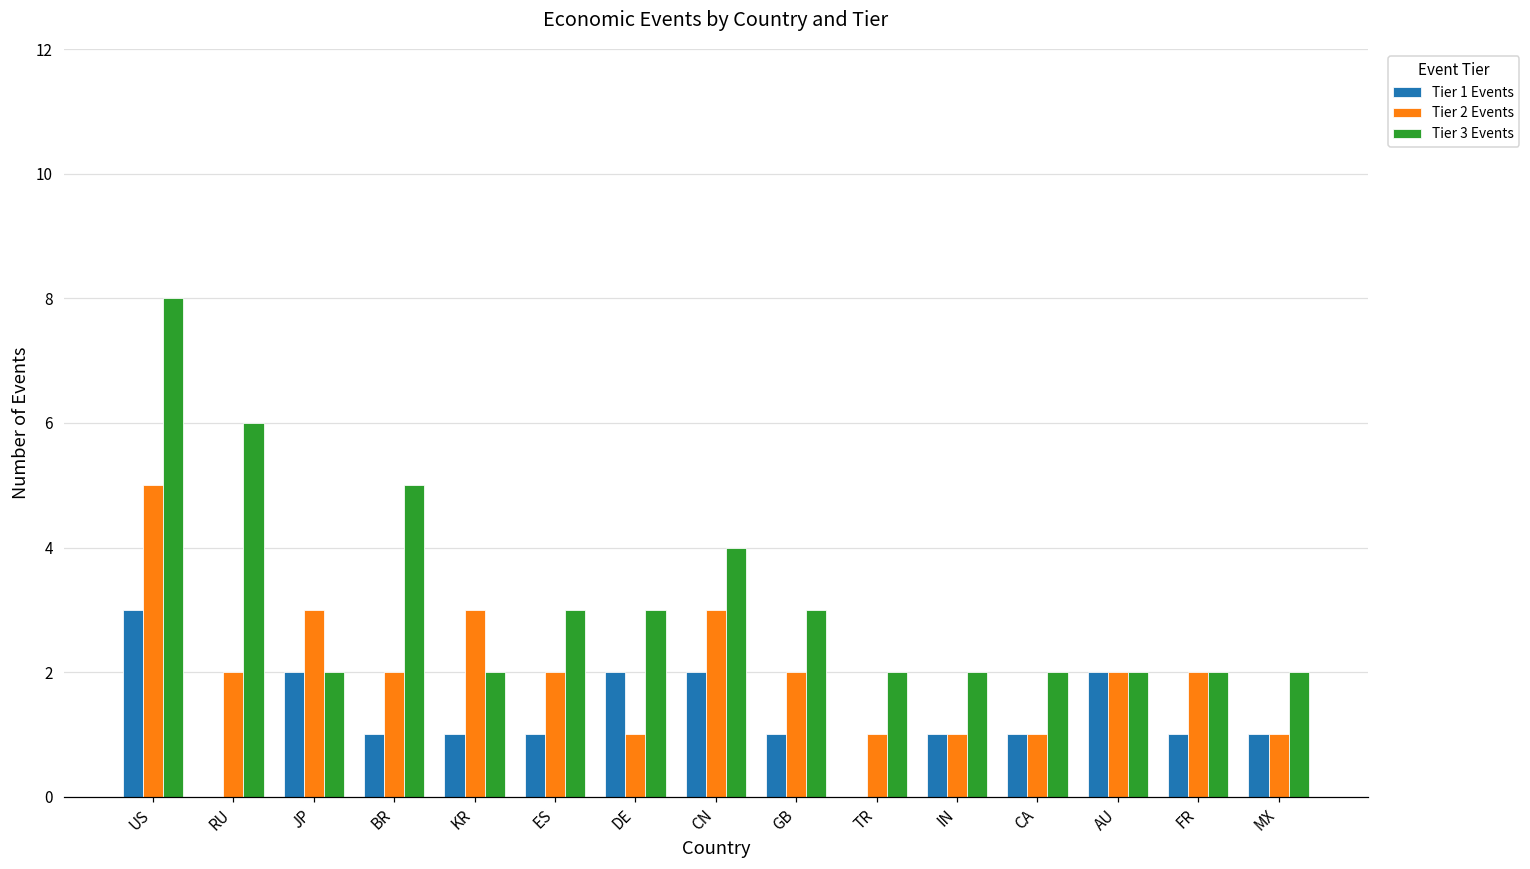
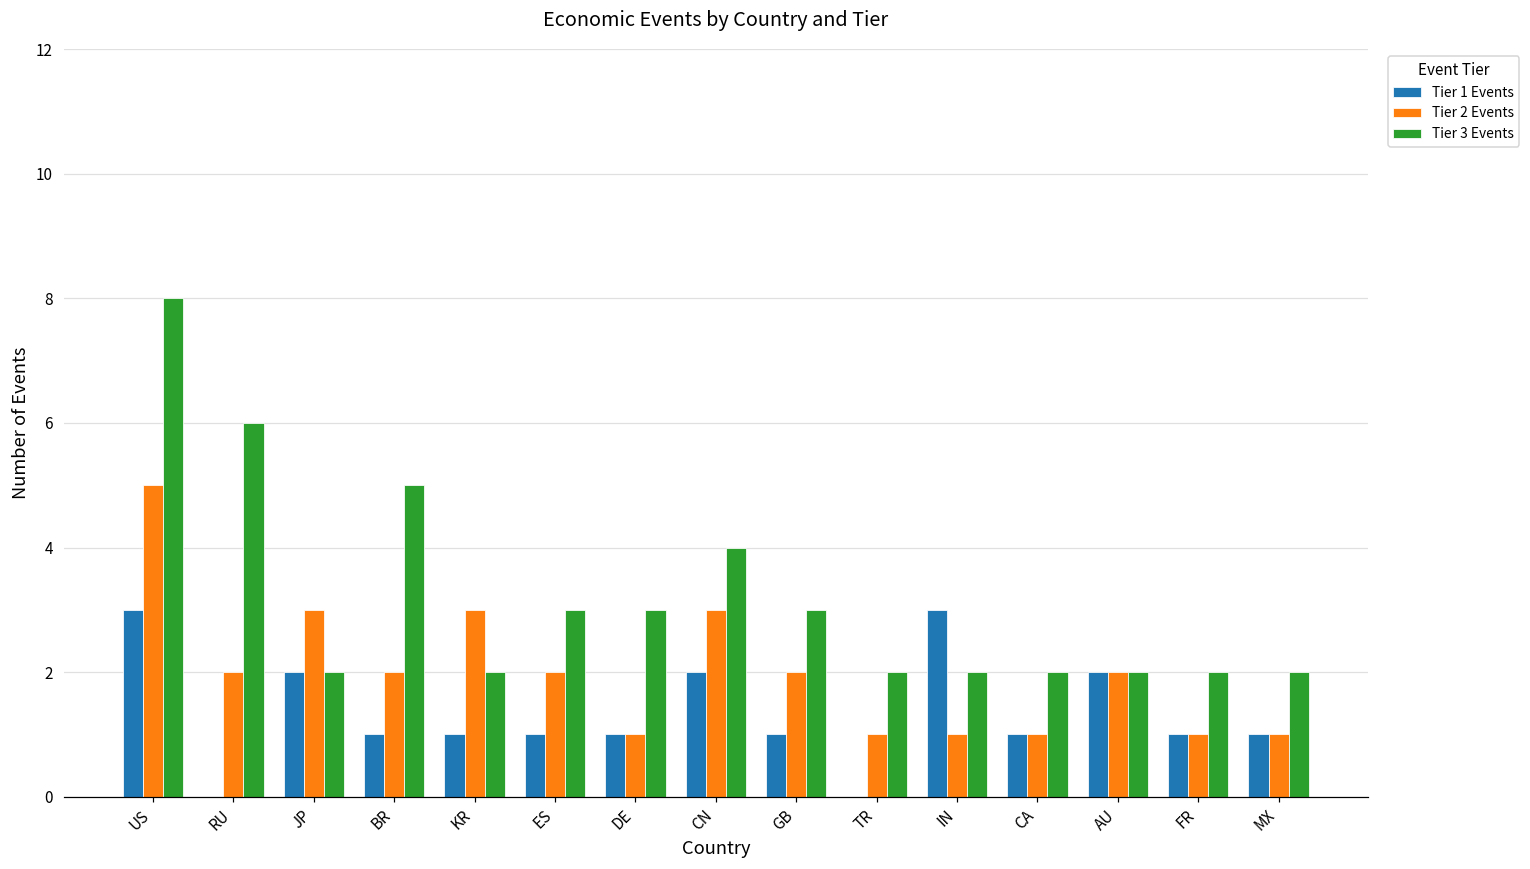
  {
    "Tier 1 Events": {
      "US": 3,
      "RU": 0,
      "JP": 2,
      "BR": 1,
      "KR": 1,
      "ES": 1,
-     "DE": 2,
+     "DE": 1,
      "CN": 2,
      "GB": 1,
      "TR": 0,
-     "IN": 1,
+     "IN": 3,
      "CA": 1,
      "AU": 2,
      "FR": 1,
      "MX": 1
    },
    "Tier 2 Events": {
      "US": 5,
      "RU": 2,
      "JP": 3,
      "BR": 2,
      "KR": 3,
      "ES": 2,
      "DE": 1,
      "CN": 3,
      "GB": 2,
      "TR": 1,
      "IN": 1,
      "CA": 1,
      "AU": 2,
-     "FR": 2,
+     "FR": 1,
      "MX": 1
    },
    "Tier 3 Events": {
      "US": 8,
      "RU": 6,
      "JP": 2,
      "BR": 5,
      "KR": 2,
      "ES": 3,
      "DE": 3,
      "CN": 4,
      "GB": 3,
      "TR": 2,
      "IN": 2,
      "CA": 2,
      "AU": 2,
      "FR": 2,
      "MX": 2
    }
  }
